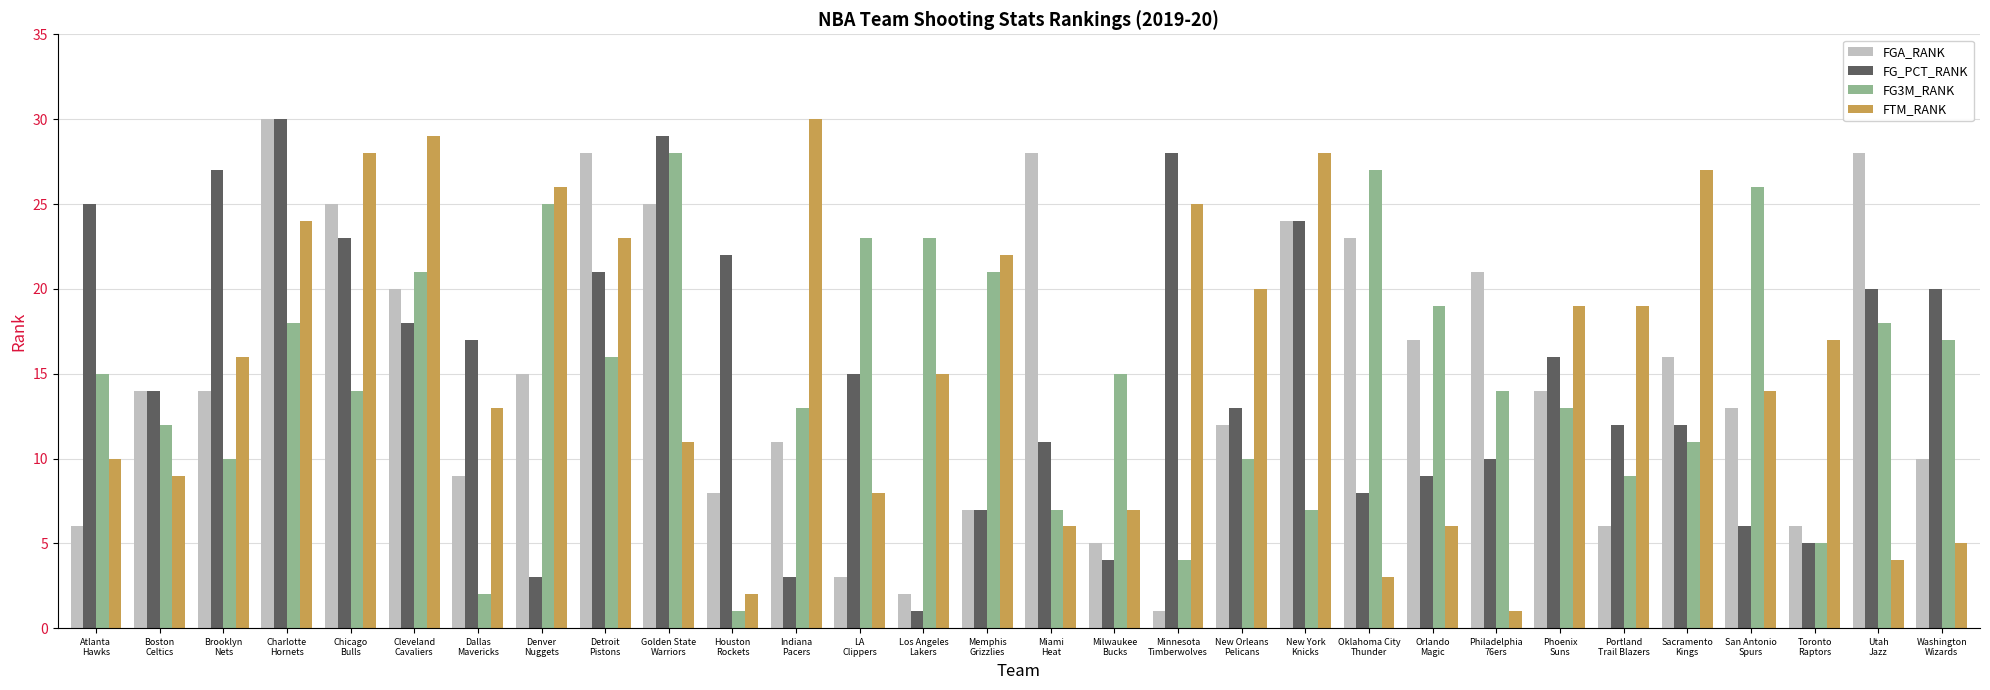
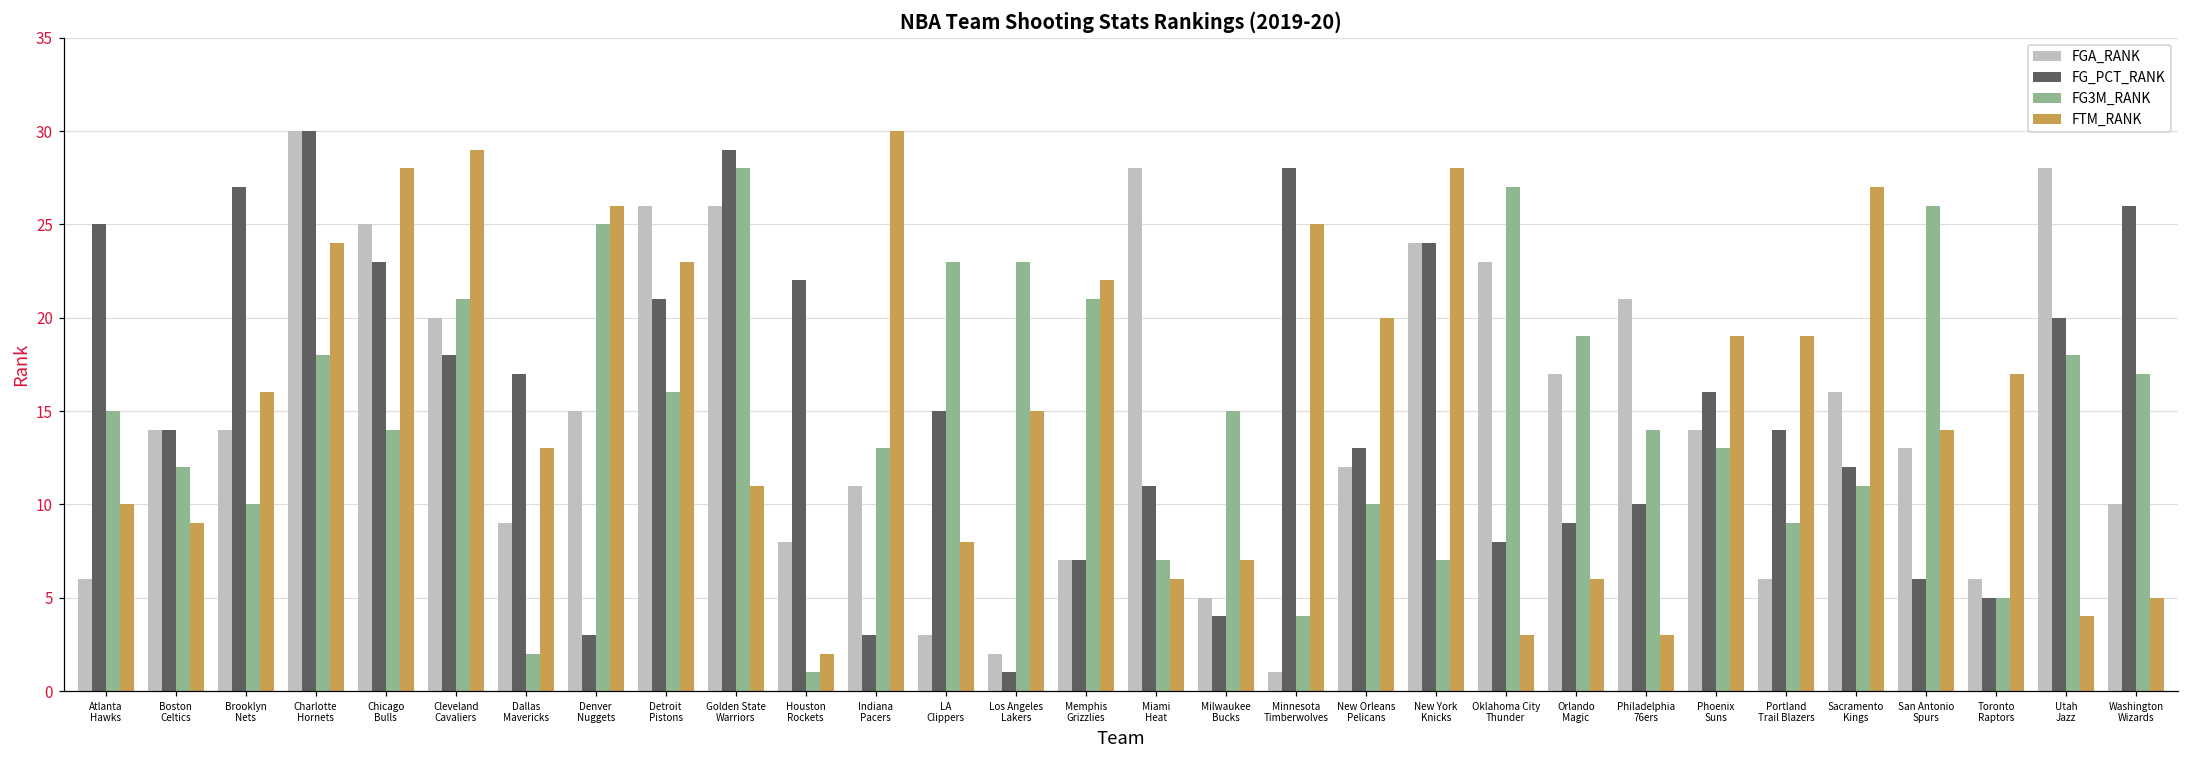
  {
    "FGA_RANK": {
      "Atlanta Hawks": 6,
      "Boston Celtics": 14,
      "Brooklyn Nets": 14,
      "Charlotte Hornets": 30,
      "Chicago Bulls": 25,
      "Cleveland Cavaliers": 20,
      "Dallas Mavericks": 9,
      "Denver Nuggets": 15,
-     "Detroit Pistons": 28,
-     "Golden State Warriors": 25,
+     "Detroit Pistons": 26,
+     "Golden State Warriors": 26,
      "Houston Rockets": 8,
      "Indiana Pacers": 11,
      "LA Clippers": 3,
      "Los Angeles Lakers": 2,
      "Memphis Grizzlies": 7,
      "Miami Heat": 28,
      "Milwaukee Bucks": 5,
      "Minnesota Timberwolves": 1,
      "New Orleans Pelicans": 12,
      "New York Knicks": 24,
      "Oklahoma City Thunder": 23,
      "Orlando Magic": 17,
      "Philadelphia 76ers": 21,
      "Phoenix Suns": 14,
      "Portland Trail Blazers": 6,
      "Sacramento Kings": 16,
      "San Antonio Spurs": 13,
      "Toronto Raptors": 6,
      "Utah Jazz": 28,
      "Washington Wizards": 10
    },
    "FG_PCT_RANK": {
      "Atlanta Hawks": 25,
      "Boston Celtics": 14,
      "Brooklyn Nets": 27,
      "Charlotte Hornets": 30,
      "Chicago Bulls": 23,
      "Cleveland Cavaliers": 18,
      "Dallas Mavericks": 17,
      "Denver Nuggets": 3,
      "Detroit Pistons": 21,
      "Golden State Warriors": 29,
      "Houston Rockets": 22,
      "Indiana Pacers": 3,
      "LA Clippers": 15,
      "Los Angeles Lakers": 1,
      "Memphis Grizzlies": 7,
      "Miami Heat": 11,
      "Milwaukee Bucks": 4,
      "Minnesota Timberwolves": 28,
      "New Orleans Pelicans": 13,
      "New York Knicks": 24,
      "Oklahoma City Thunder": 8,
      "Orlando Magic": 9,
      "Philadelphia 76ers": 10,
      "Phoenix Suns": 16,
-     "Portland Trail Blazers": 12,
+     "Portland Trail Blazers": 14,
      "Sacramento Kings": 12,
      "San Antonio Spurs": 6,
      "Toronto Raptors": 5,
      "Utah Jazz": 20,
-     "Washington Wizards": 20
+     "Washington Wizards": 26
    },
    "FG3M_RANK": {
      "Atlanta Hawks": 15,
      "Boston Celtics": 12,
      "Brooklyn Nets": 10,
      "Charlotte Hornets": 18,
      "Chicago Bulls": 14,
      "Cleveland Cavaliers": 21,
      "Dallas Mavericks": 2,
      "Denver Nuggets": 25,
      "Detroit Pistons": 16,
      "Golden State Warriors": 28,
      "Houston Rockets": 1,
      "Indiana Pacers": 13,
      "LA Clippers": 23,
      "Los Angeles Lakers": 23,
      "Memphis Grizzlies": 21,
      "Miami Heat": 7,
      "Milwaukee Bucks": 15,
      "Minnesota Timberwolves": 4,
      "New Orleans Pelicans": 10,
      "New York Knicks": 7,
      "Oklahoma City Thunder": 27,
      "Orlando Magic": 19,
      "Philadelphia 76ers": 14,
      "Phoenix Suns": 13,
      "Portland Trail Blazers": 9,
      "Sacramento Kings": 11,
      "San Antonio Spurs": 26,
      "Toronto Raptors": 5,
      "Utah Jazz": 18,
      "Washington Wizards": 17
    },
    "FTM_RANK": {
      "Atlanta Hawks": 10,
      "Boston Celtics": 9,
      "Brooklyn Nets": 16,
      "Charlotte Hornets": 24,
      "Chicago Bulls": 28,
      "Cleveland Cavaliers": 29,
      "Dallas Mavericks": 13,
      "Denver Nuggets": 26,
      "Detroit Pistons": 23,
      "Golden State Warriors": 11,
      "Houston Rockets": 2,
      "Indiana Pacers": 30,
      "LA Clippers": 8,
      "Los Angeles Lakers": 15,
      "Memphis Grizzlies": 22,
      "Miami Heat": 6,
      "Milwaukee Bucks": 7,
      "Minnesota Timberwolves": 25,
      "New Orleans Pelicans": 20,
      "New York Knicks": 28,
      "Oklahoma City Thunder": 3,
      "Orlando Magic": 6,
-     "Philadelphia 76ers": 1,
+     "Philadelphia 76ers": 3,
      "Phoenix Suns": 19,
      "Portland Trail Blazers": 19,
      "Sacramento Kings": 27,
      "San Antonio Spurs": 14,
      "Toronto Raptors": 17,
      "Utah Jazz": 4,
      "Washington Wizards": 5
    }
  }
